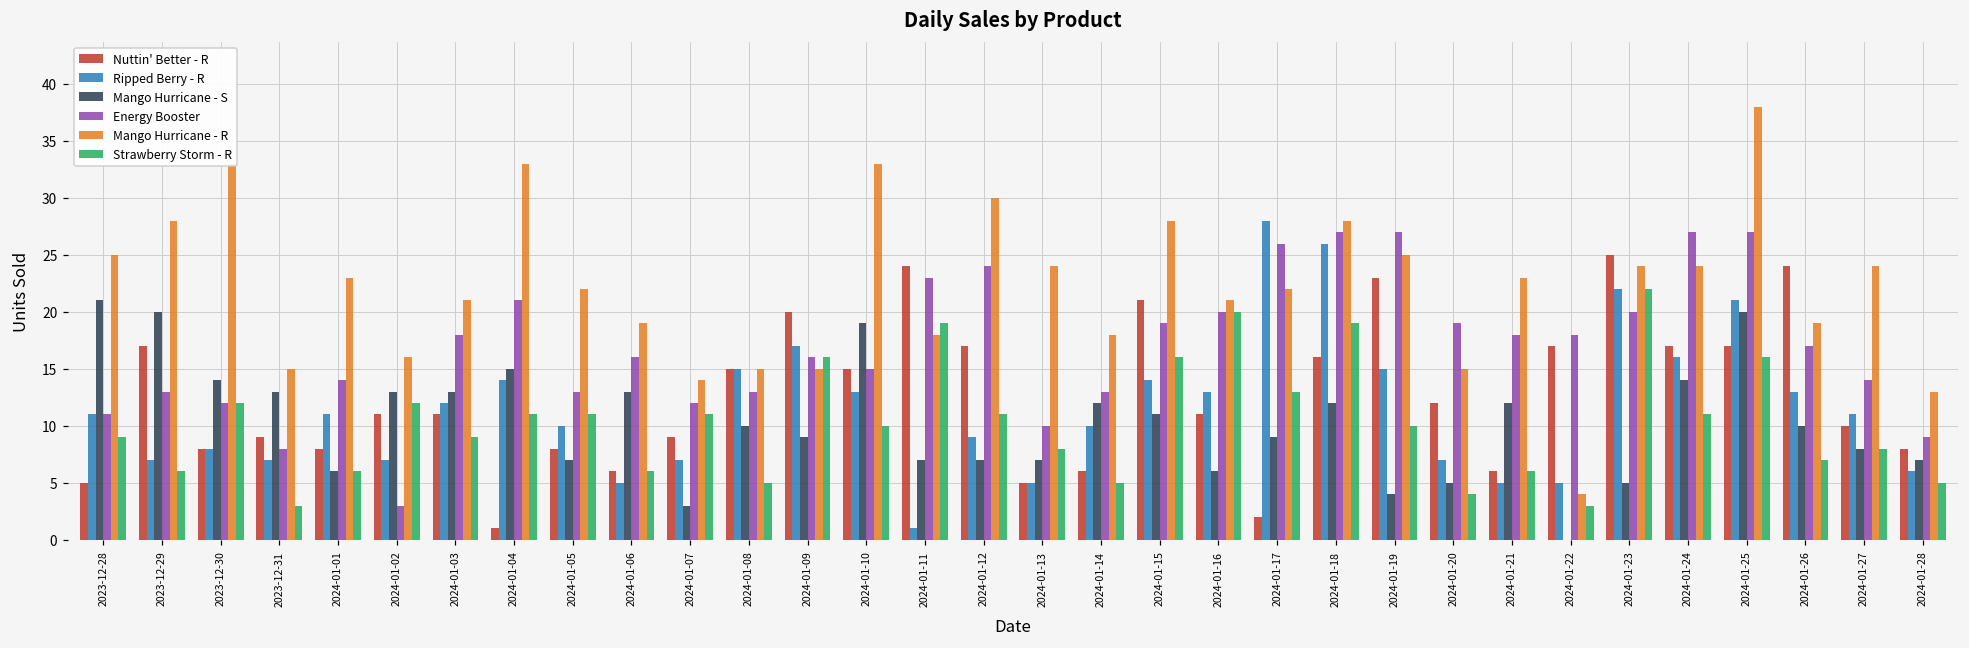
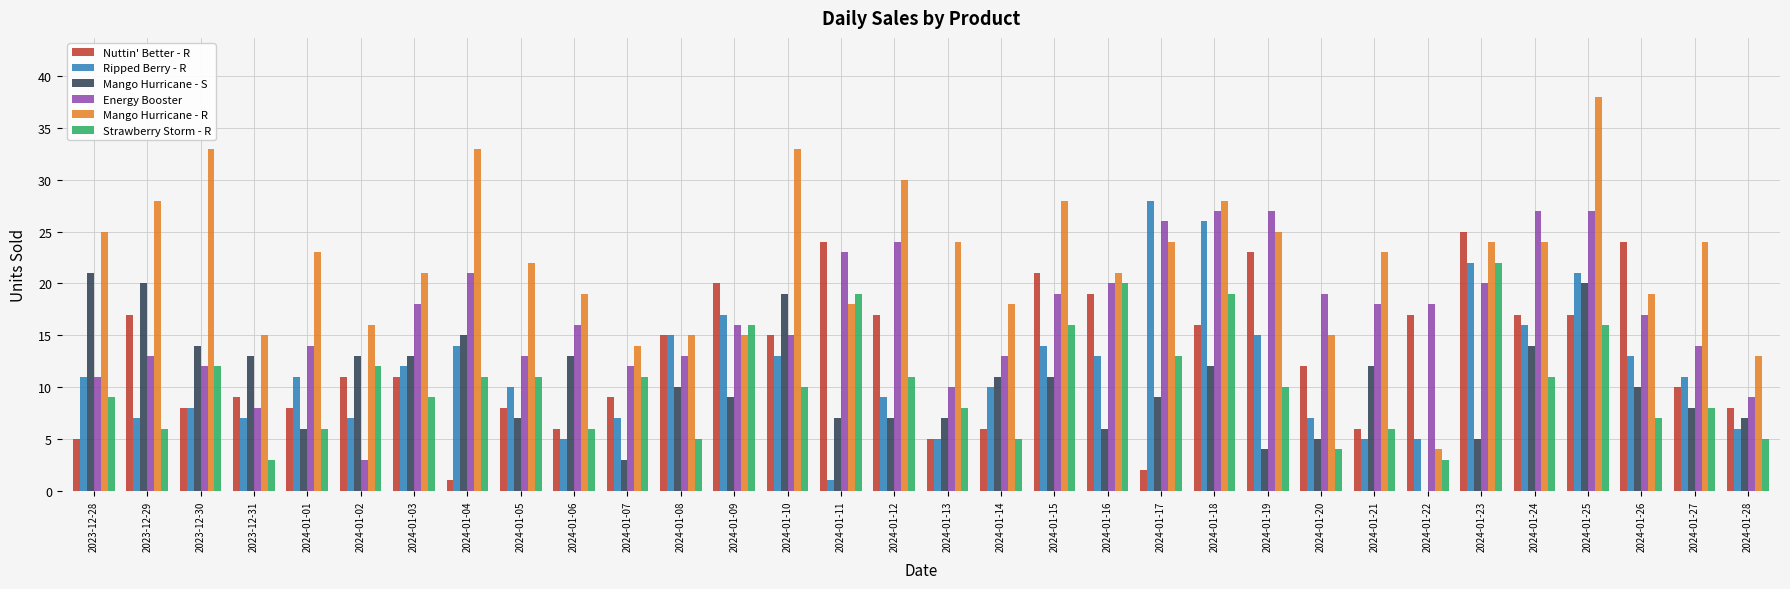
  {
    "Nuttin' Better - R": {
      "2023-12-28": 5,
      "2023-12-29": 17,
      "2023-12-30": 8,
      "2023-12-31": 9,
      "2024-01-01": 8,
      "2024-01-02": 11,
      "2024-01-03": 11,
      "2024-01-04": 1,
      "2024-01-05": 8,
      "2024-01-06": 6,
      "2024-01-07": 9,
      "2024-01-08": 15,
      "2024-01-09": 20,
      "2024-01-10": 15,
      "2024-01-11": 24,
      "2024-01-12": 17,
      "2024-01-13": 5,
      "2024-01-14": 6,
      "2024-01-15": 21,
-     "2024-01-16": 11,
+     "2024-01-16": 19,
      "2024-01-17": 2,
      "2024-01-18": 16,
      "2024-01-19": 23,
      "2024-01-20": 12,
      "2024-01-21": 6,
      "2024-01-22": 17,
      "2024-01-23": 25,
      "2024-01-24": 17,
      "2024-01-25": 17,
      "2024-01-26": 24,
      "2024-01-27": 10,
      "2024-01-28": 8
    },
    "Ripped Berry - R": {
      "2023-12-28": 11,
      "2023-12-29": 7,
      "2023-12-30": 8,
      "2023-12-31": 7,
      "2024-01-01": 11,
      "2024-01-02": 7,
      "2024-01-03": 12,
      "2024-01-04": 14,
      "2024-01-05": 10,
      "2024-01-06": 5,
      "2024-01-07": 7,
      "2024-01-08": 15,
      "2024-01-09": 17,
      "2024-01-10": 13,
      "2024-01-11": 1,
      "2024-01-12": 9,
      "2024-01-13": 5,
      "2024-01-14": 10,
      "2024-01-15": 14,
      "2024-01-16": 13,
      "2024-01-17": 28,
      "2024-01-18": 26,
      "2024-01-19": 15,
      "2024-01-20": 7,
      "2024-01-21": 5,
      "2024-01-22": 5,
      "2024-01-23": 22,
      "2024-01-24": 16,
      "2024-01-25": 21,
      "2024-01-26": 13,
      "2024-01-27": 11,
      "2024-01-28": 6
    },
    "Mango Hurricane - S": {
      "2023-12-28": 21,
      "2023-12-29": 20,
      "2023-12-30": 14,
      "2023-12-31": 13,
      "2024-01-01": 6,
      "2024-01-02": 13,
      "2024-01-03": 13,
      "2024-01-04": 15,
      "2024-01-05": 7,
      "2024-01-06": 13,
      "2024-01-07": 3,
      "2024-01-08": 10,
      "2024-01-09": 9,
      "2024-01-10": 19,
      "2024-01-11": 7,
      "2024-01-12": 7,
      "2024-01-13": 7,
-     "2024-01-14": 12,
+     "2024-01-14": 11,
      "2024-01-15": 11,
      "2024-01-16": 6,
      "2024-01-17": 9,
      "2024-01-18": 12,
      "2024-01-19": 4,
      "2024-01-20": 5,
      "2024-01-21": 12,
      "2024-01-22": 0,
      "2024-01-23": 5,
      "2024-01-24": 14,
      "2024-01-25": 20,
      "2024-01-26": 10,
      "2024-01-27": 8,
      "2024-01-28": 7
    },
    "Energy Booster": {
      "2023-12-28": 11,
      "2023-12-29": 13,
      "2023-12-30": 12,
      "2023-12-31": 8,
      "2024-01-01": 14,
      "2024-01-02": 3,
      "2024-01-03": 18,
      "2024-01-04": 21,
      "2024-01-05": 13,
      "2024-01-06": 16,
      "2024-01-07": 12,
      "2024-01-08": 13,
      "2024-01-09": 16,
      "2024-01-10": 15,
      "2024-01-11": 23,
      "2024-01-12": 24,
      "2024-01-13": 10,
      "2024-01-14": 13,
      "2024-01-15": 19,
      "2024-01-16": 20,
      "2024-01-17": 26,
      "2024-01-18": 27,
      "2024-01-19": 27,
      "2024-01-20": 19,
      "2024-01-21": 18,
      "2024-01-22": 18,
      "2024-01-23": 20,
      "2024-01-24": 27,
      "2024-01-25": 27,
      "2024-01-26": 17,
      "2024-01-27": 14,
      "2024-01-28": 9
    },
    "Mango Hurricane - R": {
      "2023-12-28": 25,
      "2023-12-29": 28,
      "2023-12-30": 33,
      "2023-12-31": 15,
      "2024-01-01": 23,
      "2024-01-02": 16,
      "2024-01-03": 21,
      "2024-01-04": 33,
      "2024-01-05": 22,
      "2024-01-06": 19,
      "2024-01-07": 14,
      "2024-01-08": 15,
      "2024-01-09": 15,
      "2024-01-10": 33,
      "2024-01-11": 18,
      "2024-01-12": 30,
      "2024-01-13": 24,
      "2024-01-14": 18,
      "2024-01-15": 28,
      "2024-01-16": 21,
-     "2024-01-17": 22,
+     "2024-01-17": 24,
      "2024-01-18": 28,
      "2024-01-19": 25,
      "2024-01-20": 15,
      "2024-01-21": 23,
      "2024-01-22": 4,
      "2024-01-23": 24,
      "2024-01-24": 24,
      "2024-01-25": 38,
      "2024-01-26": 19,
      "2024-01-27": 24,
      "2024-01-28": 13
    },
    "Strawberry Storm - R": {
      "2023-12-28": 9,
      "2023-12-29": 6,
      "2023-12-30": 12,
      "2023-12-31": 3,
      "2024-01-01": 6,
      "2024-01-02": 12,
      "2024-01-03": 9,
      "2024-01-04": 11,
      "2024-01-05": 11,
      "2024-01-06": 6,
      "2024-01-07": 11,
      "2024-01-08": 5,
      "2024-01-09": 16,
      "2024-01-10": 10,
      "2024-01-11": 19,
      "2024-01-12": 11,
      "2024-01-13": 8,
      "2024-01-14": 5,
      "2024-01-15": 16,
      "2024-01-16": 20,
      "2024-01-17": 13,
      "2024-01-18": 19,
      "2024-01-19": 10,
      "2024-01-20": 4,
      "2024-01-21": 6,
      "2024-01-22": 3,
      "2024-01-23": 22,
      "2024-01-24": 11,
      "2024-01-25": 16,
      "2024-01-26": 7,
      "2024-01-27": 8,
      "2024-01-28": 5
    }
  }
